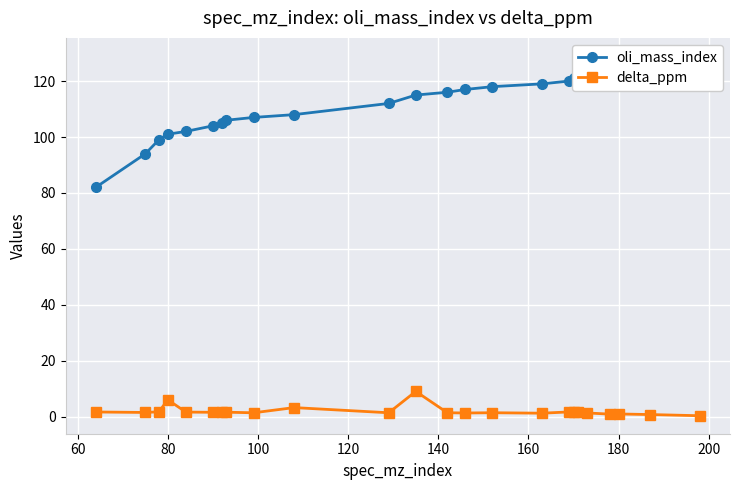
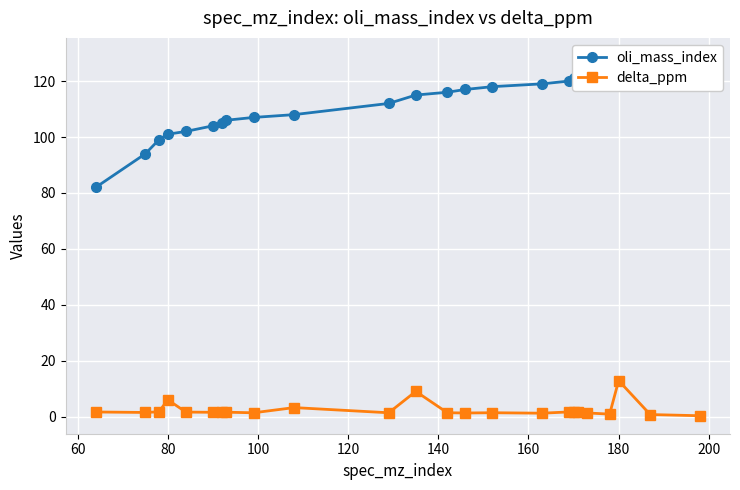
  {
    "oli_mass_index": {
      "80": 101
    },
    "delta_ppm": {
      "80": 6,
-     "180": 1
+     "180": 13
    }
  }
